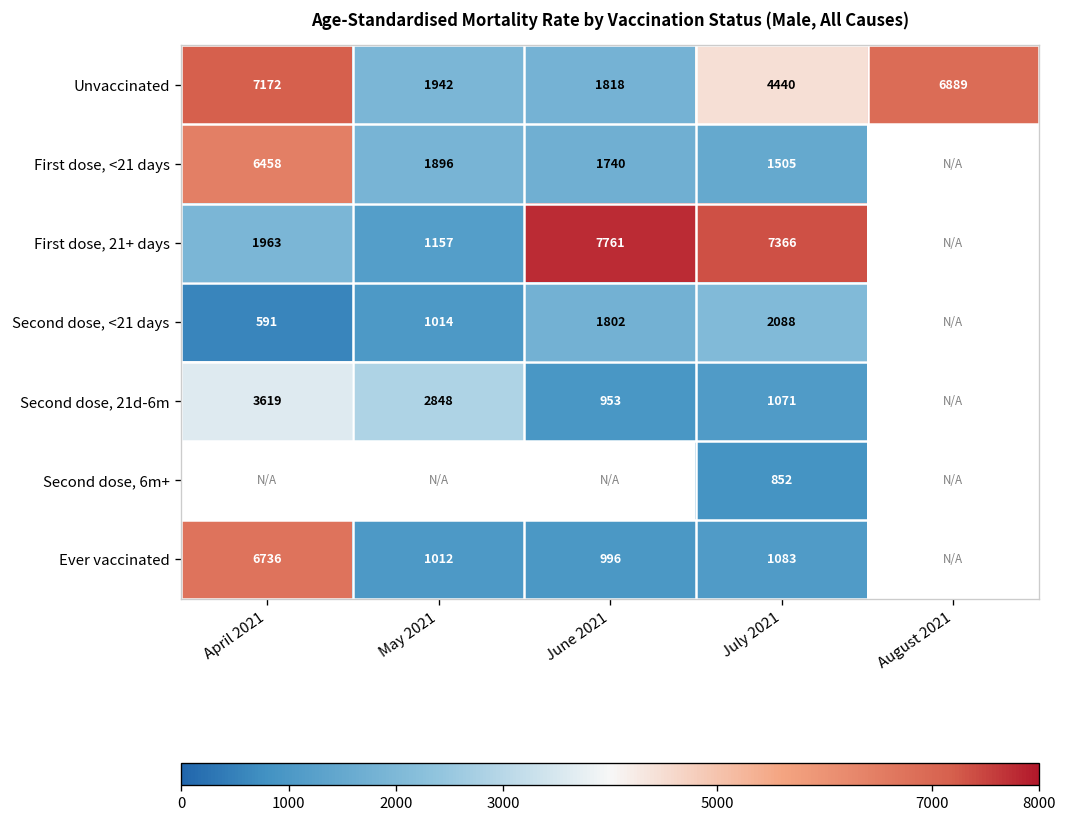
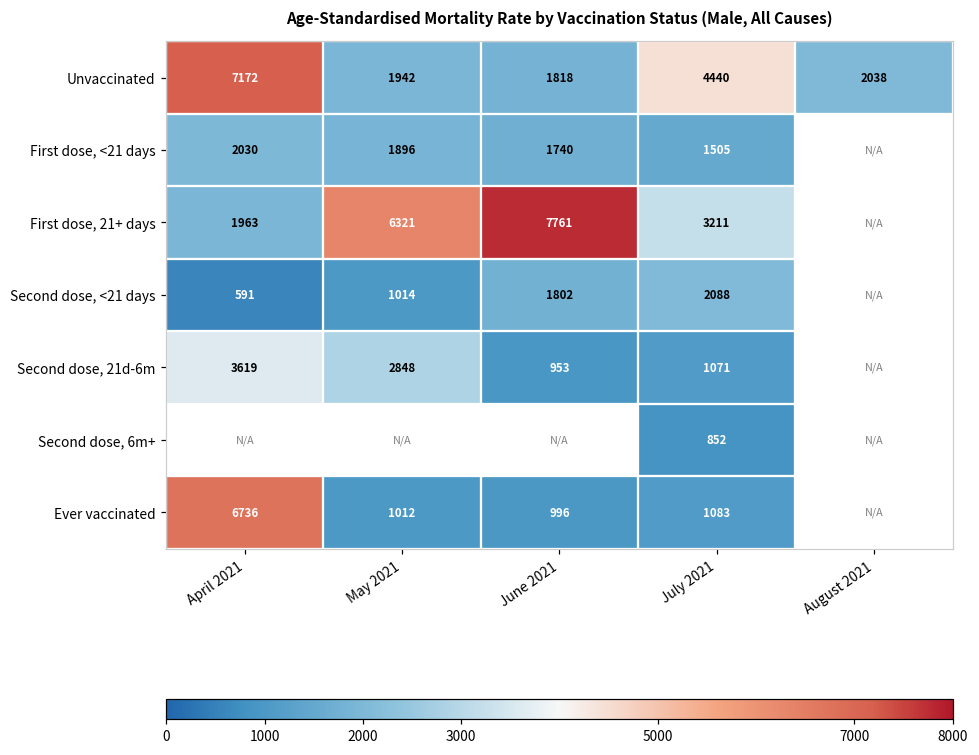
  {
    "Unvaccinated": {
      "April 2021": 7172,
      "May 2021": 1942,
      "June 2021": 1818,
      "July 2021": 4440,
-     "August 2021": 6889
+     "August 2021": 2038
    },
    "First dose, <21 days": {
-     "April 2021": 6458,
+     "April 2021": 2030,
      "May 2021": 1896,
      "June 2021": 1740,
      "July 2021": 1505
    },
    "First dose, 21+ days": {
      "April 2021": 1963,
-     "May 2021": 1157,
+     "May 2021": 6321,
      "June 2021": 7761,
-     "July 2021": 7366
+     "July 2021": 3211
    },
    "Second dose, <21 days": {
      "April 2021": 591,
      "May 2021": 1014,
      "June 2021": 1802,
      "July 2021": 2088
    },
    "Second dose, 21d-6m": {
      "April 2021": 3619,
      "May 2021": 2848,
      "June 2021": 953,
      "July 2021": 1071
    },
    "Second dose, 6m+": {
      "July 2021": 852
    },
    "Ever vaccinated": {
      "April 2021": 6736,
      "May 2021": 1012,
      "June 2021": 996,
      "July 2021": 1083
    }
  }
